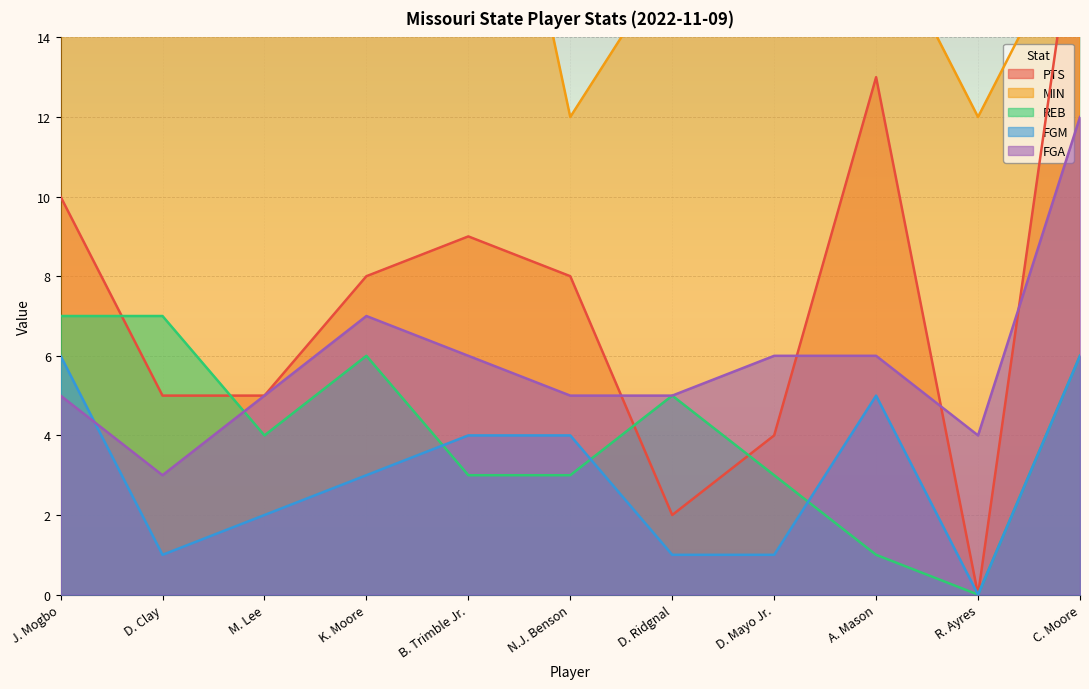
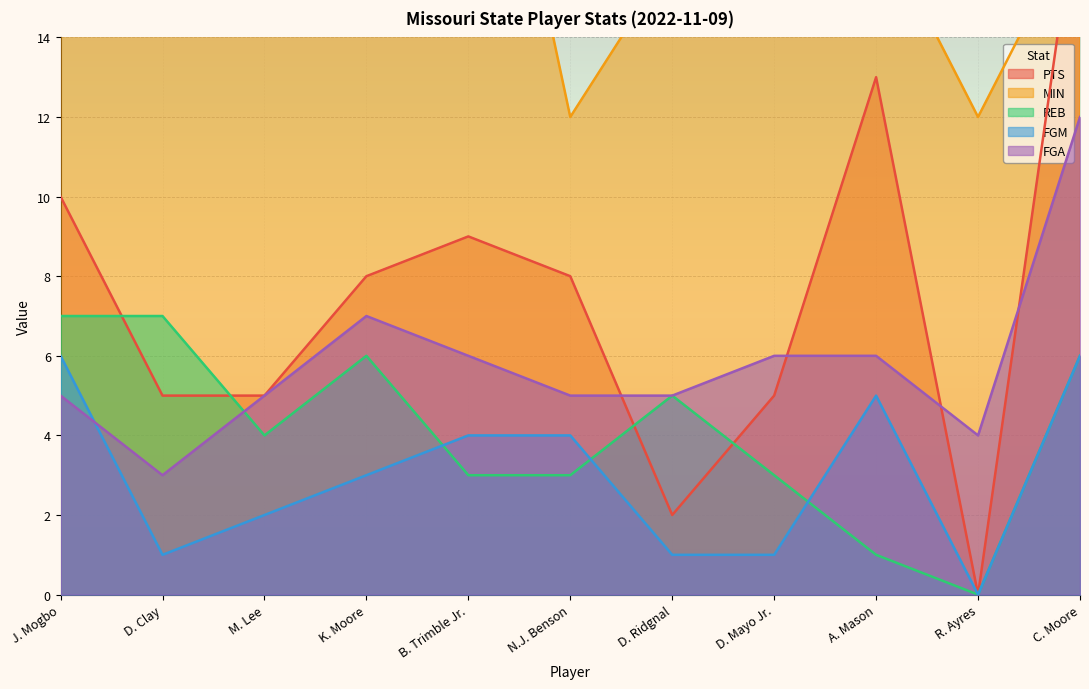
  {
    "PTS": {
      "J. Mogbo": 10,
      "D. Clay": 5,
      "K. Moore": 8,
      "B. Trimble Jr.": 9,
      "N.J. Benson": 8,
      "D. Ridgnal": 2,
-     "D. Mayo Jr.": 4,
+     "D. Mayo Jr.": 5,
      "A. Mason": 13
    },
    "MIN": {
      "N.J. Benson": 12,
      "R. Ayres": 12
    },
    "REB": {
      "J. Mogbo": 7,
      "D. Clay": 7,
      "M. Lee": 4,
      "K. Moore": 6,
      "B. Trimble Jr.": 3,
      "N.J. Benson": 3,
      "D. Mayo Jr.": 3,
      "A. Mason": 1
    },
    "FGM": {
      "J. Mogbo": 6,
      "D. Clay": 1,
      "M. Lee": 2,
      "K. Moore": 3,
      "B. Trimble Jr.": 4,
      "N.J. Benson": 4,
      "D. Ridgnal": 1,
      "D. Mayo Jr.": 1,
      "A. Mason": 5
    },
    "FGA": {
      "J. Mogbo": 5,
      "D. Clay": 3,
      "K. Moore": 7,
      "B. Trimble Jr.": 6,
      "N.J. Benson": 5,
      "D. Mayo Jr.": 6,
      "A. Mason": 6,
      "R. Ayres": 4,
      "C. Moore": 12
    }
  }
